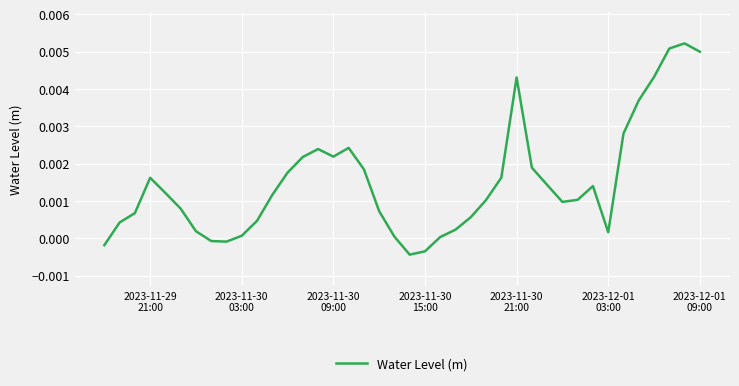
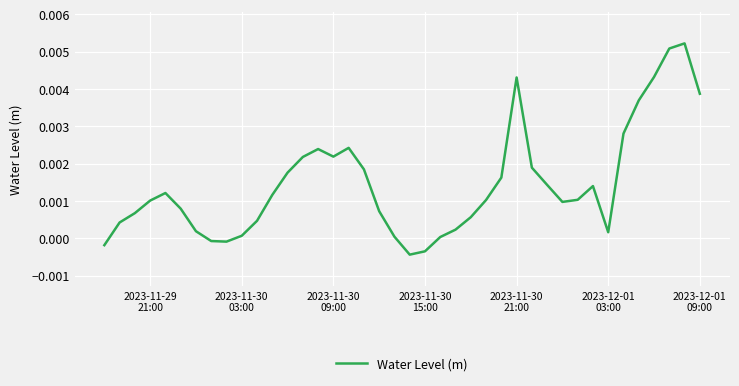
  {
-   "2023-11-29 21:00": 0.0016,
+   "2023-11-29 21:00": 0.0010,
    "2023-11-30 03:00": 0.0001,
    "2023-11-30 09:00": 0.0022,
    "2023-11-30 15:00": -0.0004,
    "2023-11-30 21:00": 0.0043,
    "2023-12-01 03:00": 0.0002,
-   "2023-12-01 09:00": 0.0050
+   "2023-12-01 09:00": 0.0039
  }
